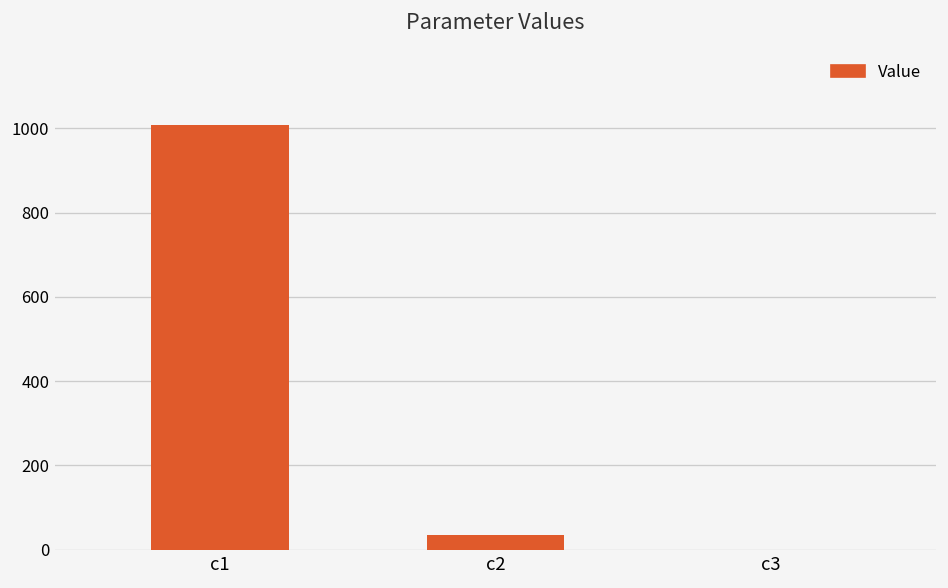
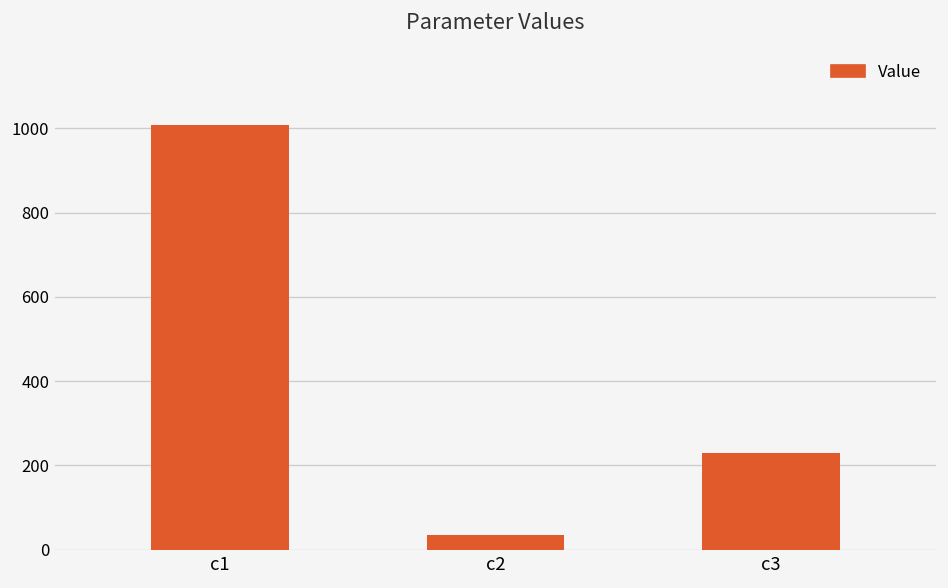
  {
    "c1": 1010,
    "c2": 30,
-   "c3": 0
+   "c3": 230
  }
